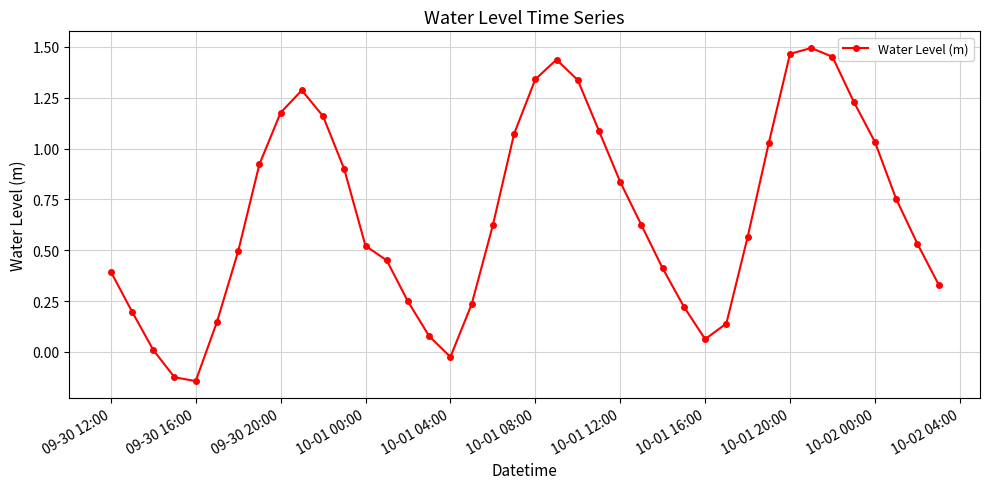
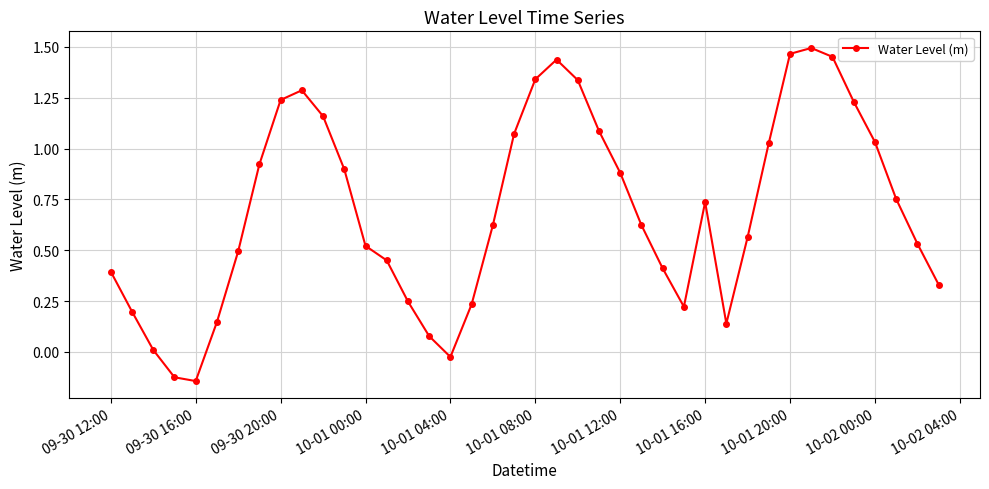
  {
    "09-30 12:00": 0.39,
    "09-30 16:00": -0.14,
-   "09-30 20:00": 1.18,
+   "09-30 20:00": 1.24,
    "10-01 00:00": 0.52,
    "10-01 04:00": -0.02,
    "10-01 08:00": 1.34,
-   "10-01 12:00": 0.84,
-   "10-01 16:00": 0.06,
+   "10-01 12:00": 0.88,
+   "10-01 16:00": 0.74,
    "10-01 20:00": 1.47,
    "10-02 00:00": 1.03
  }
